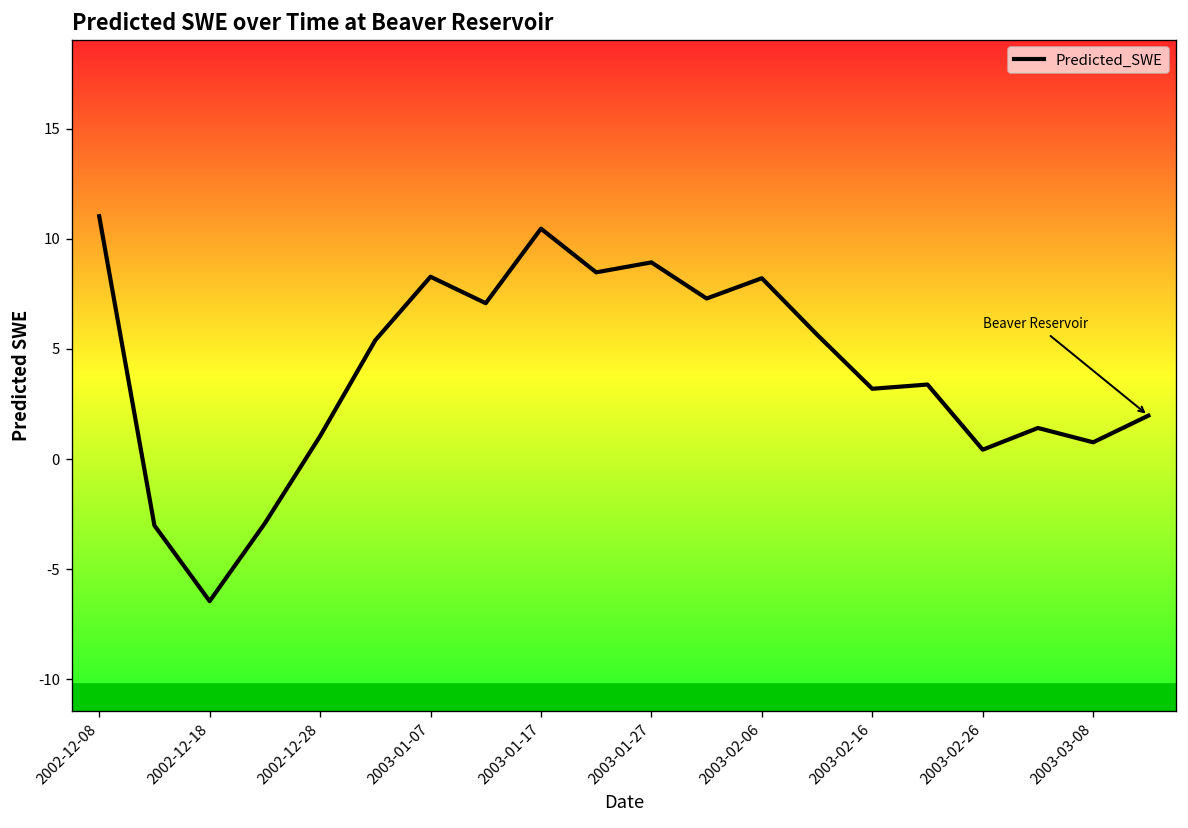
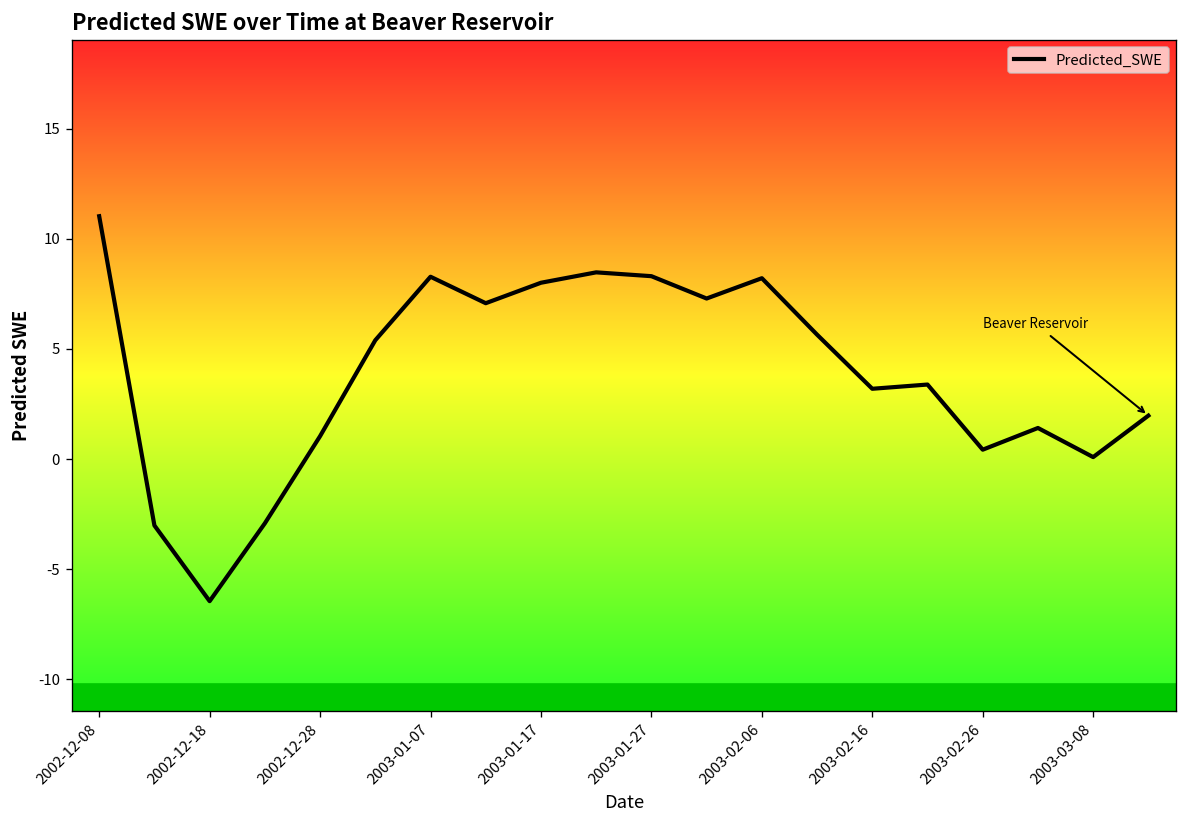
  {
    "2002-12-08": 11.0,
    "2002-12-18": -6.4,
    "2002-12-28": 1.0,
    "2003-01-07": 8.3,
-   "2003-01-17": 10.5,
-   "2003-01-27": 8.9,
+   "2003-01-17": 8.0,
+   "2003-01-27": 8.3,
    "2003-02-06": 8.2,
    "2003-02-16": 3.2,
    "2003-02-26": 0.4,
-   "2003-03-08": 0.8
+   "2003-03-08": 0.1
  }
